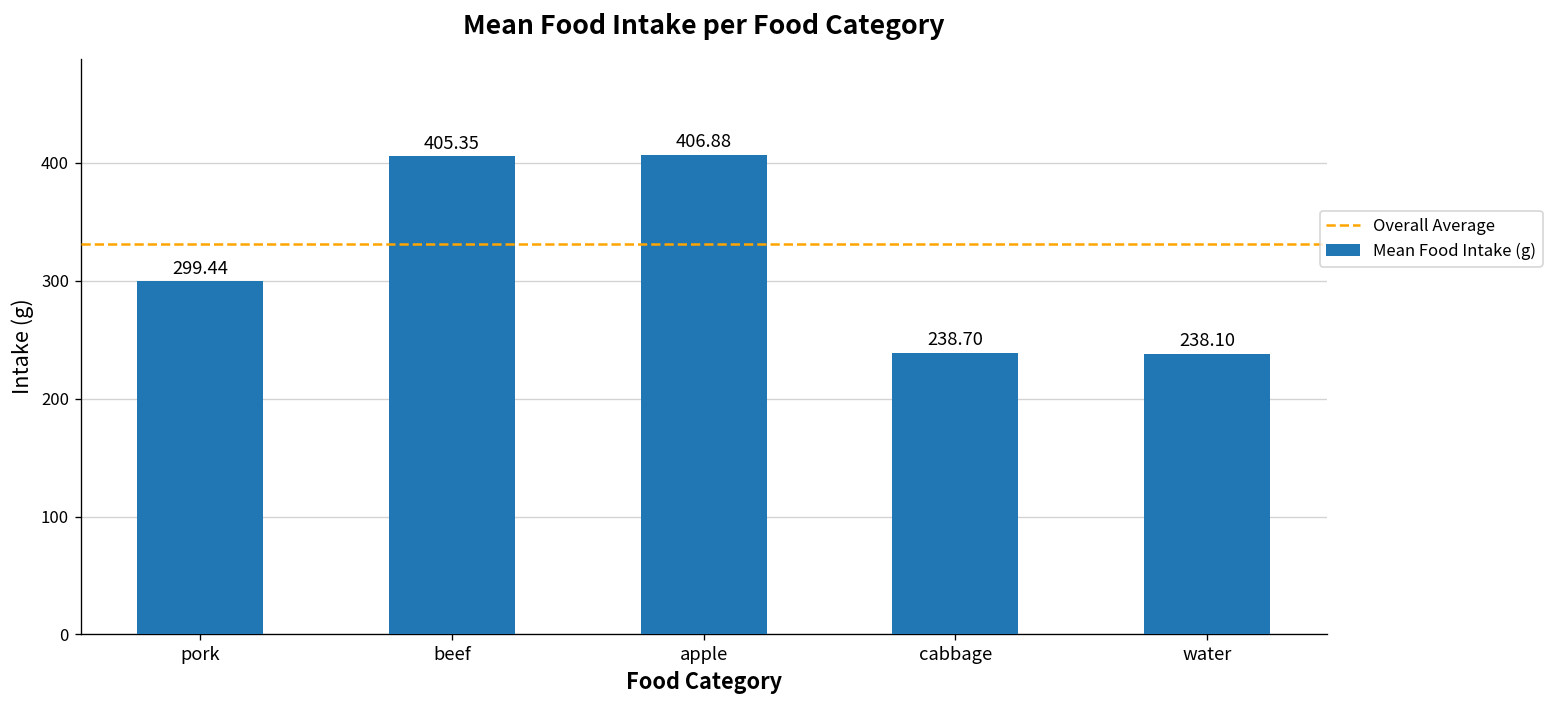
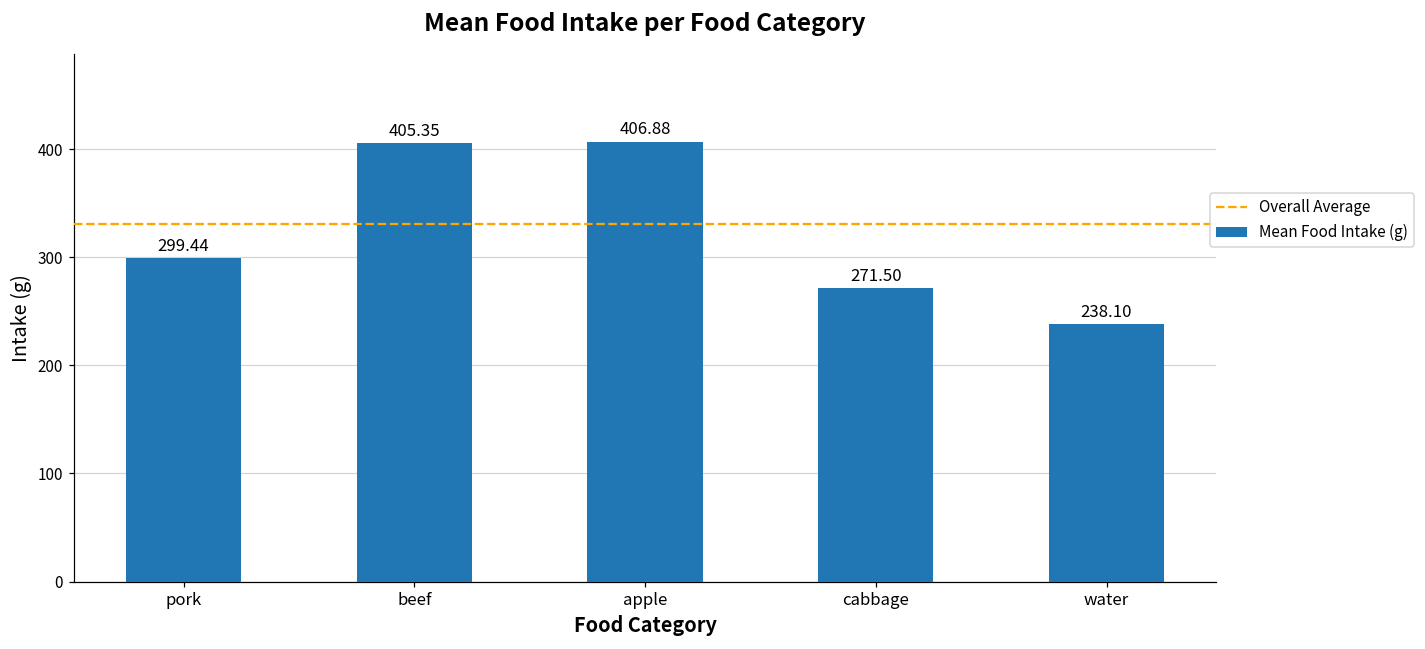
  {
    "pork": 299.44,
    "beef": 405.35,
    "apple": 406.88,
-   "cabbage": 238.70,
+   "cabbage": 271.50,
    "water": 238.10
  }
